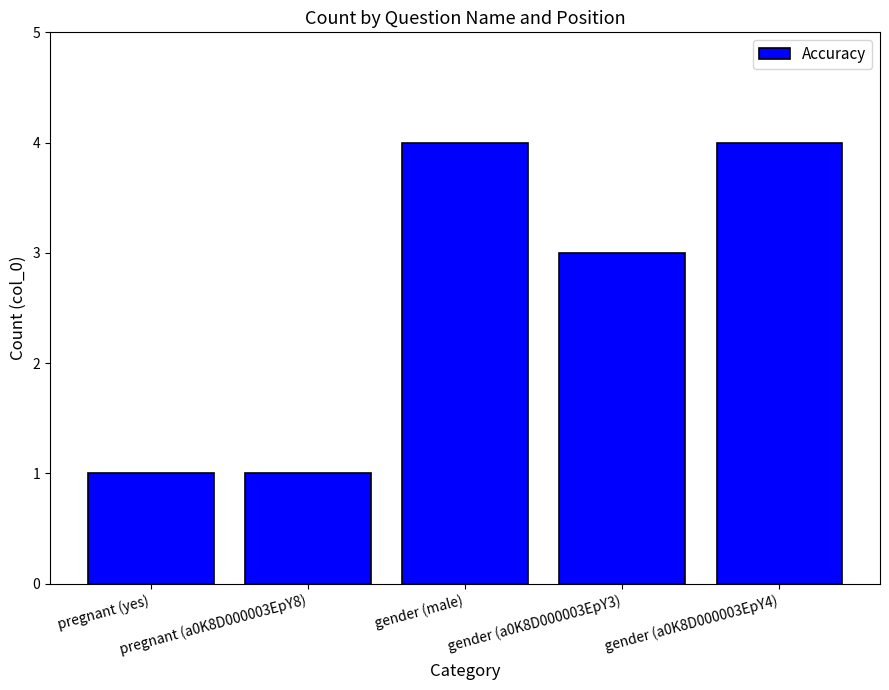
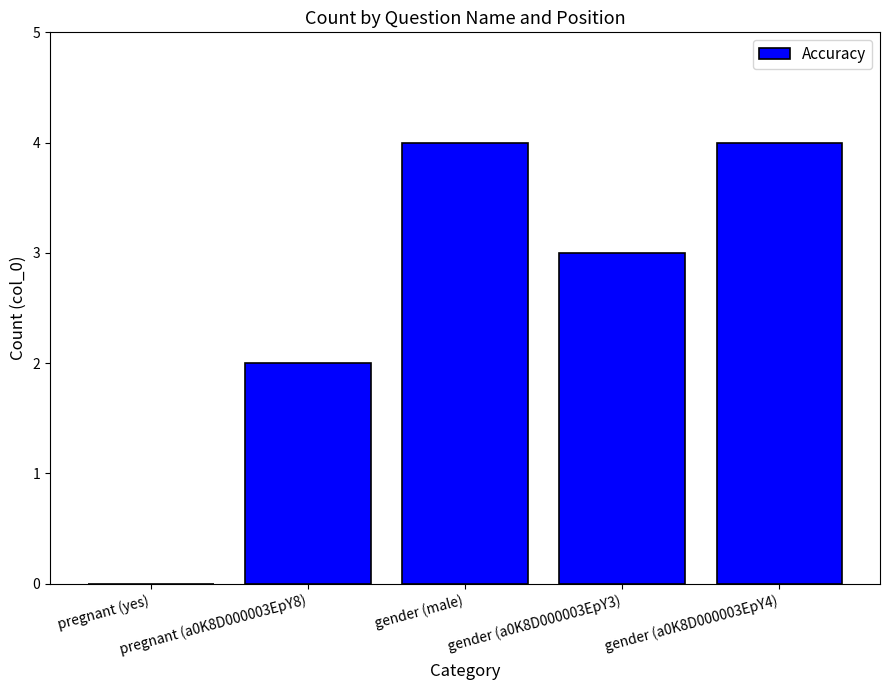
  {
-   "pregnant (yes)": 1,
-   "pregnant (a0K8D000003EpY8)": 1,
+   "pregnant (yes)": 0,
+   "pregnant (a0K8D000003EpY8)": 2,
    "gender (male)": 4,
    "gender (a0K8D000003EpY3)": 3,
    "gender (a0K8D000003EpY4)": 4
  }
